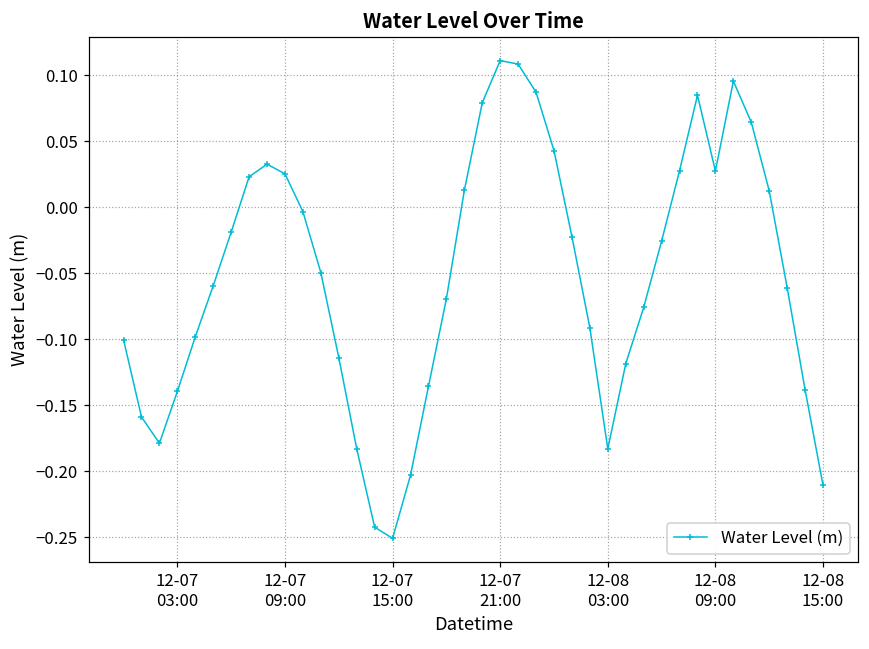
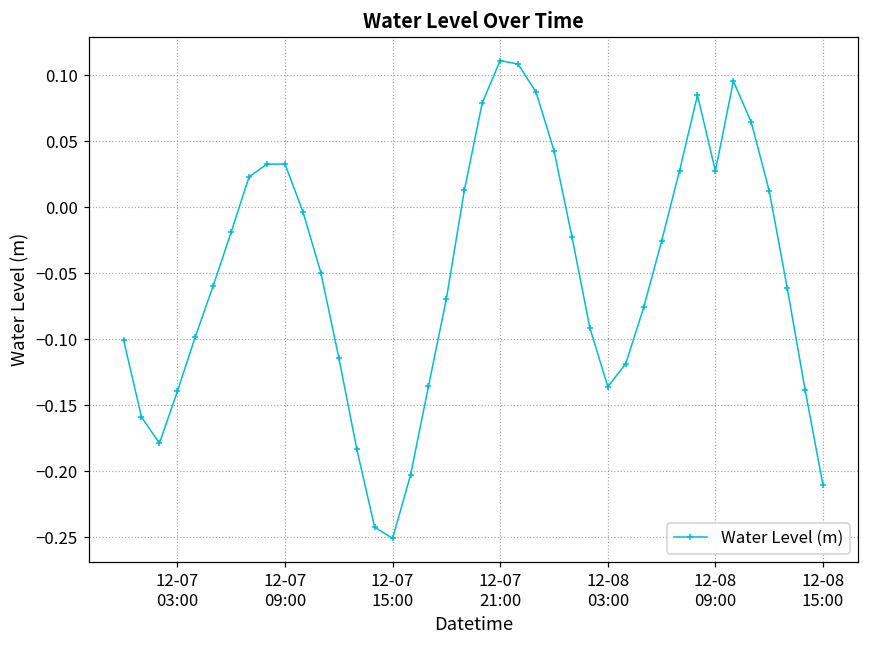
  {
    "12-07 03:00": -0.140,
-   "12-07 09:00": 0.025,
+   "12-07 09:00": 0.033,
    "12-07 15:00": -0.251,
    "12-07 21:00": 0.111,
-   "12-08 03:00": -0.183,
+   "12-08 03:00": -0.136,
    "12-08 09:00": 0.027,
    "12-08 15:00": -0.211
  }
